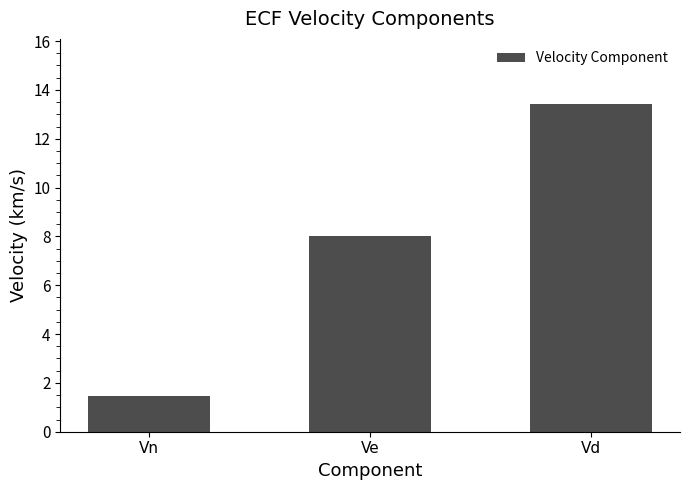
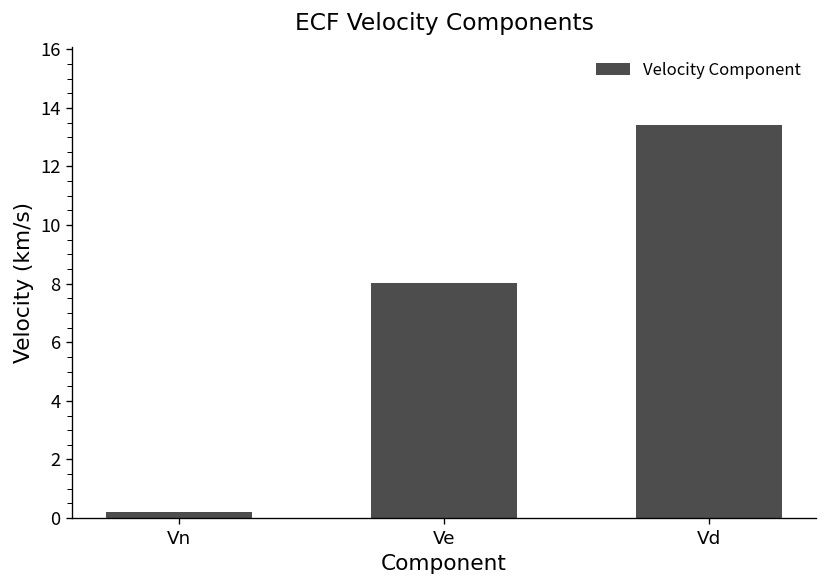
  {
-   "Vn": 1.5,
+   "Vn": 0.2,
    "Ve": 8.0,
    "Vd": 13.4
  }
